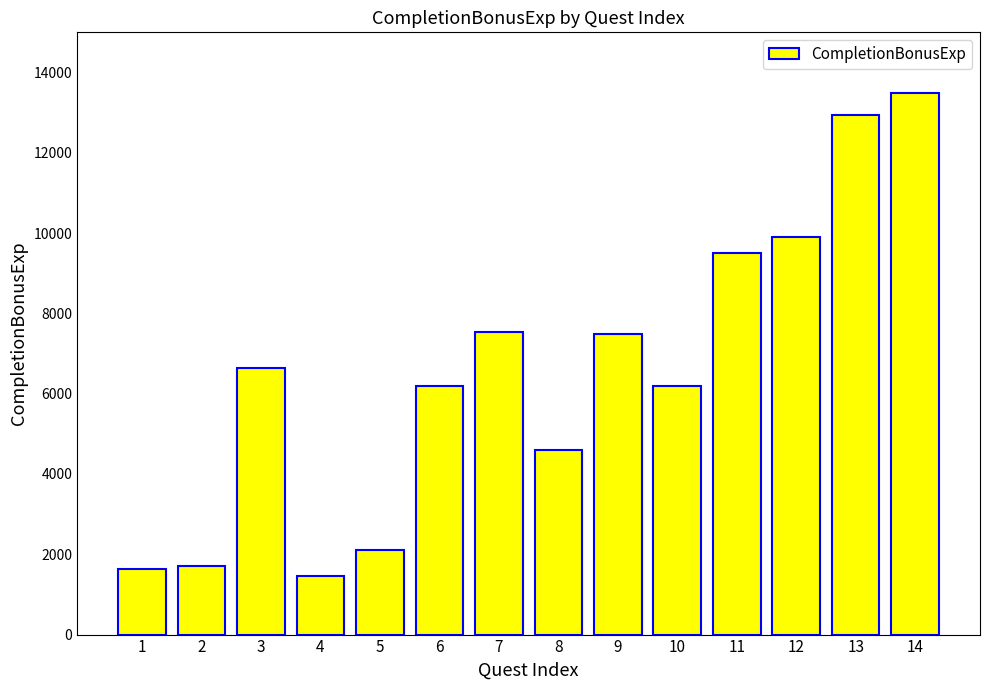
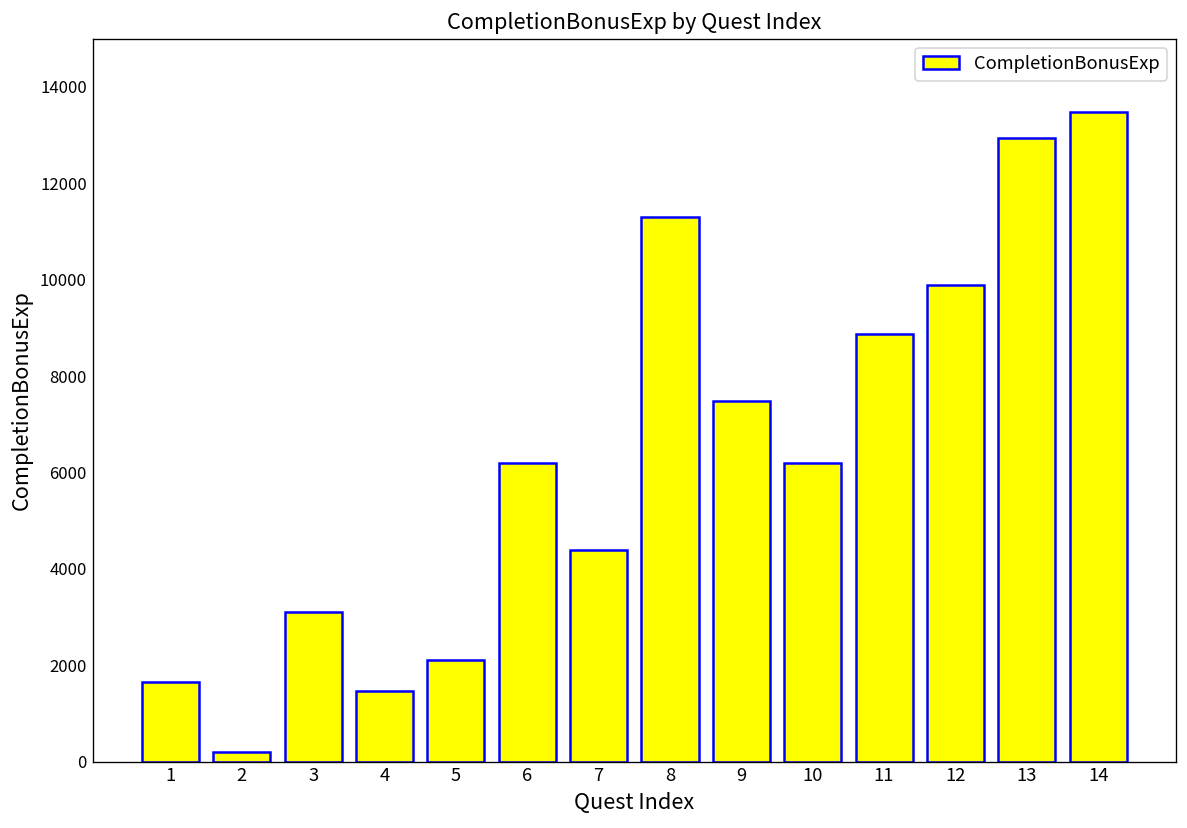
  {
    "1": 1600,
-   "2": 1700,
-   "3": 6600,
+   "2": 200,
+   "3": 3100,
    "4": 1500,
    "5": 2100,
    "6": 6200,
-   "7": 7500,
-   "8": 4600,
+   "7": 4400,
+   "8": 11300,
    "9": 7500,
    "10": 6200,
-   "11": 9500,
+   "11": 8900,
    "12": 9900,
    "13": 12900,
    "14": 13500
  }
